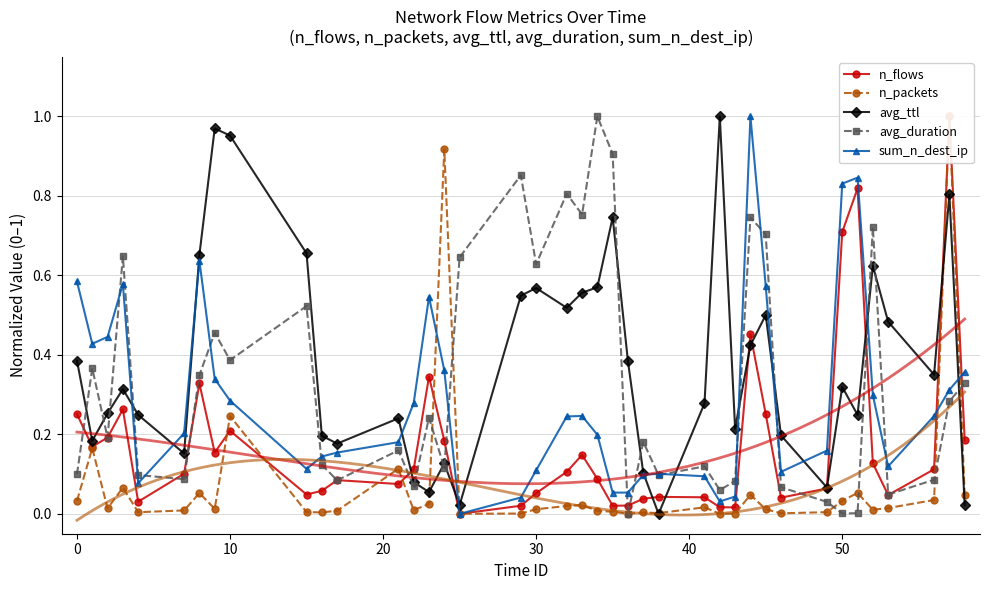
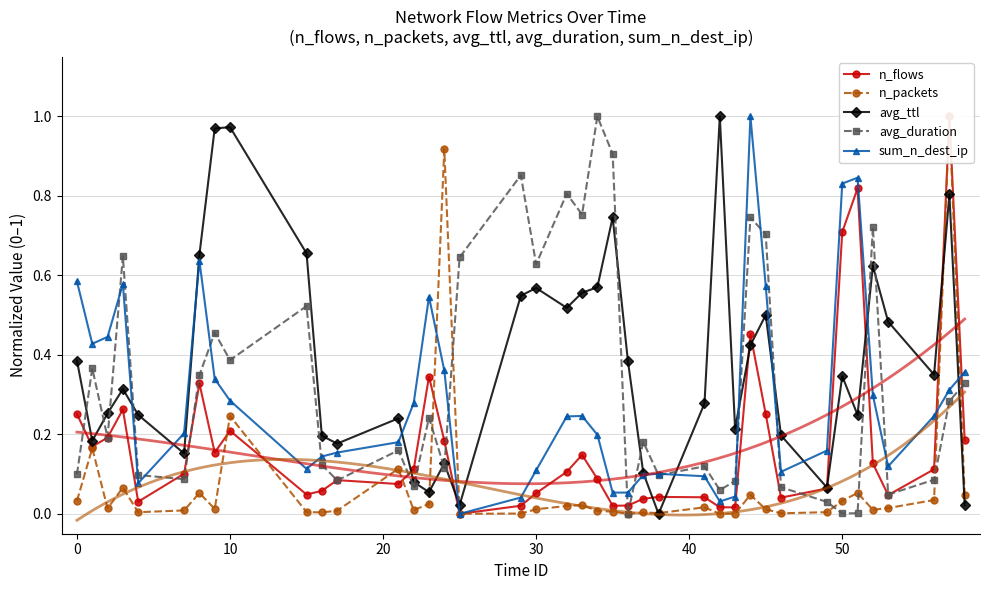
  {
    "avg_ttl": {
      "0": 0.39,
-     "10": 0.95,
+     "10": 0.97,
      "30": 0.57,
-     "50": 0.32
+     "50": 0.35
    },
    "avg_duration": {
      "0": 0.10,
      "10": 0.39,
      "30": 0.63,
      "50": 0.00
    },
    "sum_n_dest_ip": {
      "0": 0.58,
      "10": 0.28,
      "30": 0.11,
      "50": 0.83
    }
  }
